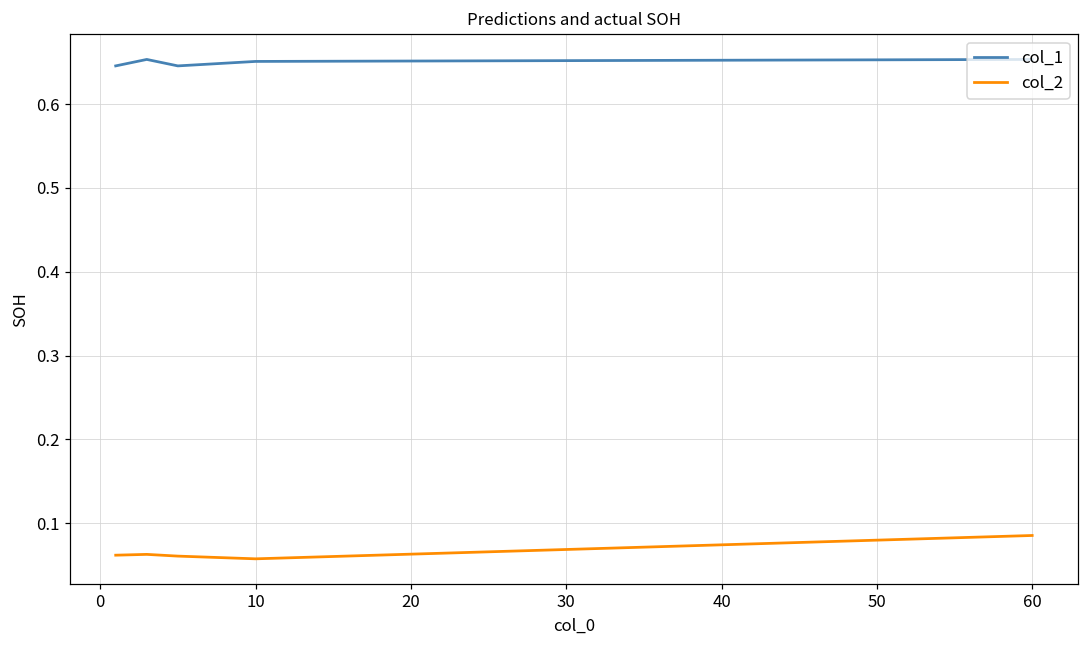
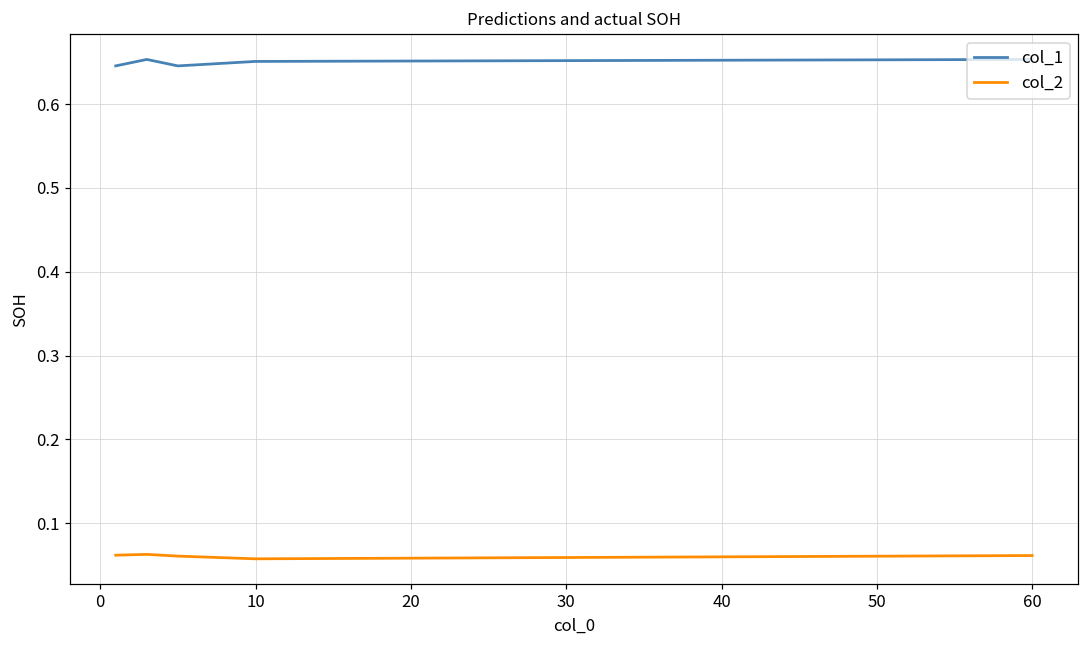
  {
    "col_1": {
      "10": 0.65
    },
    "col_2": {
      "10": 0.06,
-     "60": 0.09
+     "60": 0.06
    }
  }
